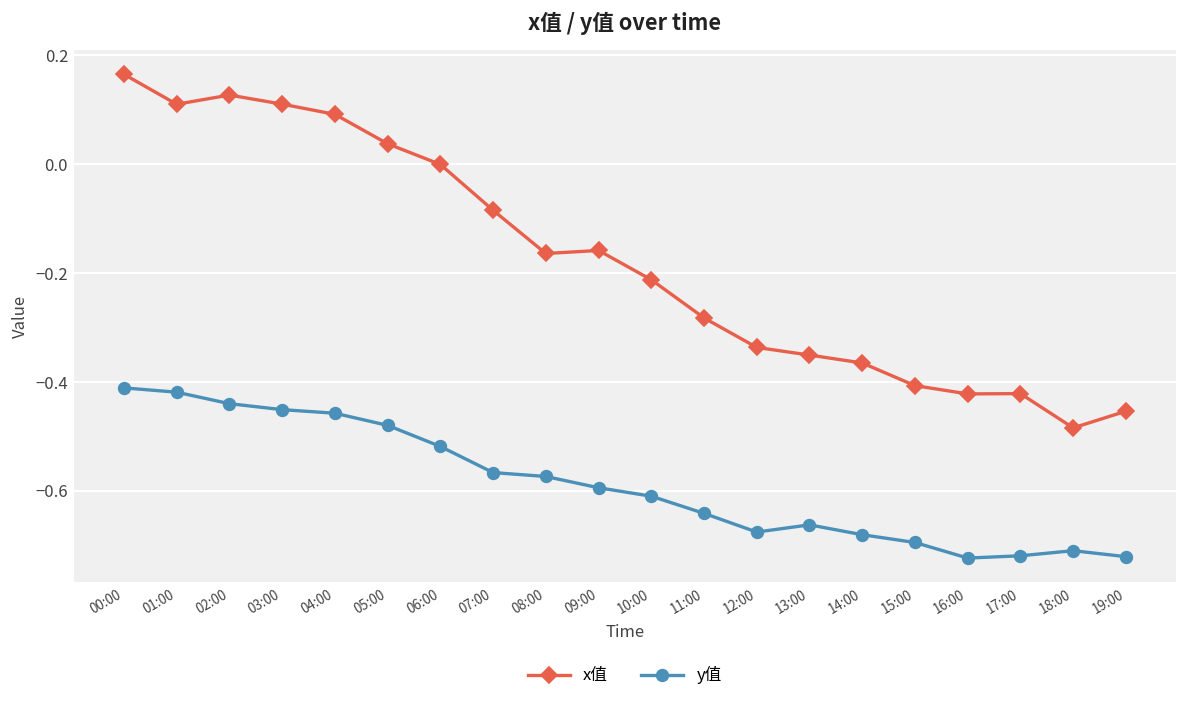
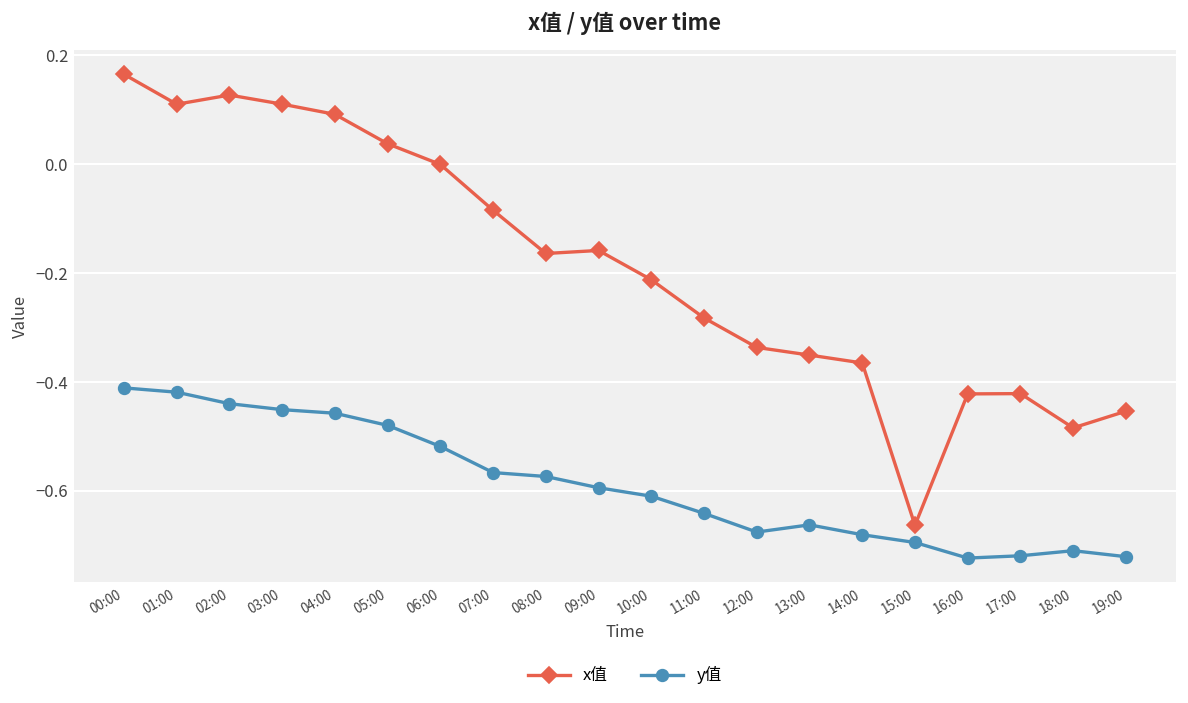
  {
    "x值": {
      "00:00": 0.16,
      "01:00": 0.11,
      "02:00": 0.13,
      "03:00": 0.11,
      "04:00": 0.09,
      "05:00": 0.04,
      "06:00": 0.00,
      "07:00": -0.08,
      "08:00": -0.16,
      "09:00": -0.16,
      "10:00": -0.21,
      "11:00": -0.28,
      "12:00": -0.34,
      "13:00": -0.35,
      "14:00": -0.37,
-     "15:00": -0.41,
+     "15:00": -0.66,
      "16:00": -0.42,
      "17:00": -0.42,
      "18:00": -0.48,
      "19:00": -0.45
    },
    "y值": {
      "00:00": -0.41,
      "01:00": -0.42,
      "02:00": -0.44,
      "03:00": -0.45,
      "04:00": -0.46,
      "05:00": -0.48,
      "06:00": -0.52,
      "07:00": -0.57,
      "08:00": -0.57,
      "09:00": -0.59,
      "10:00": -0.61,
      "11:00": -0.64,
      "12:00": -0.68,
      "13:00": -0.66,
      "14:00": -0.68,
      "15:00": -0.69,
      "16:00": -0.72,
      "17:00": -0.72,
      "18:00": -0.71,
      "19:00": -0.72
    }
  }
